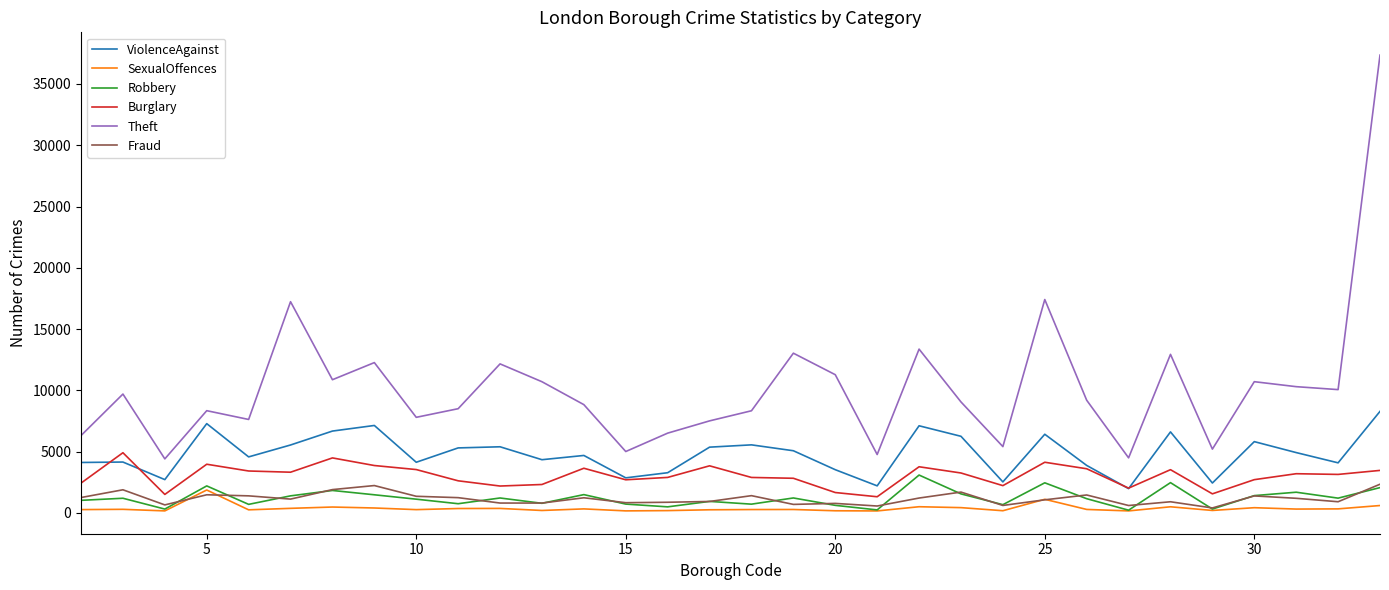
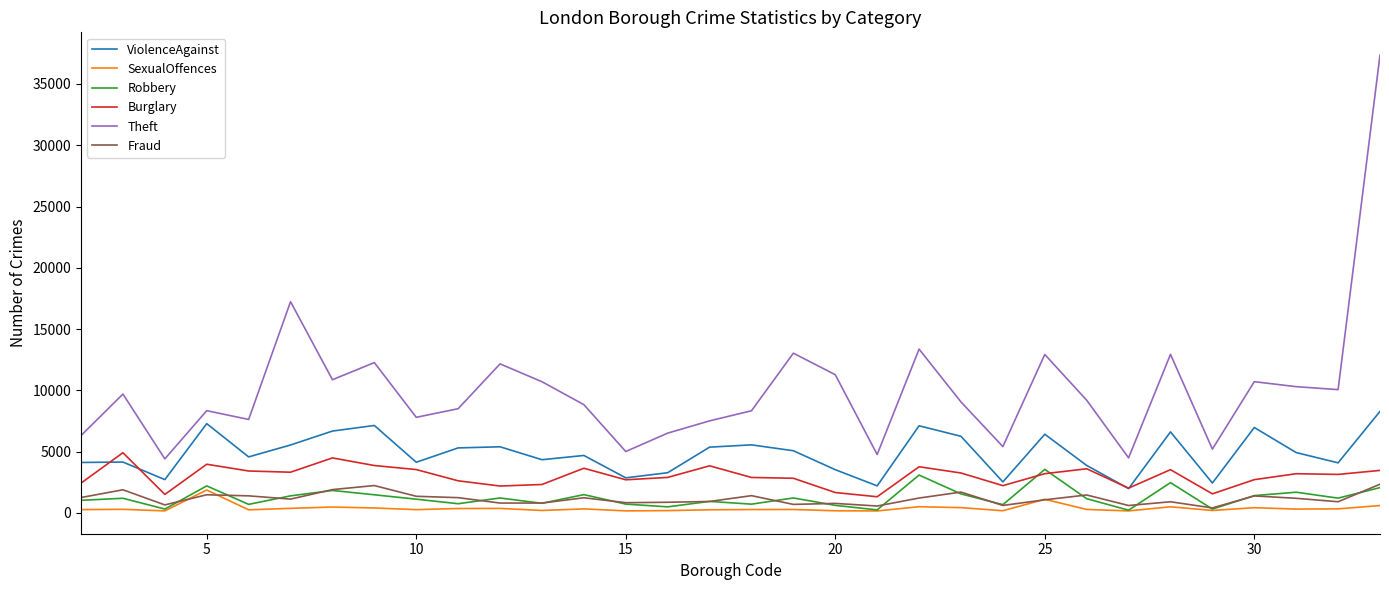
  {
    "ViolenceAgainst": {
      "5": 7300,
      "10": 4100,
      "20": 3500,
      "25": 6400,
-     "30": 5800
+     "30": 7000
    },
    "SexualOffences": {
      "5": 1900,
      "10": 300,
      "15": 200,
      "20": 200,
      "30": 400
    },
    "Robbery": {
      "5": 2200,
      "10": 1100,
-     "25": 2500
+     "25": 3600
    },
    "Burglary": {
      "5": 4000,
      "10": 3500,
      "20": 1700,
-     "25": 4100,
+     "25": 3200,
      "30": 2700
    },
    "Theft": {
      "5": 8300,
      "10": 7800,
      "15": 5000,
      "20": 11300,
-     "25": 17400,
+     "25": 12900,
      "30": 10700
    },
    "Fraud": {
      "5": 1500,
      "10": 1400
    }
  }
